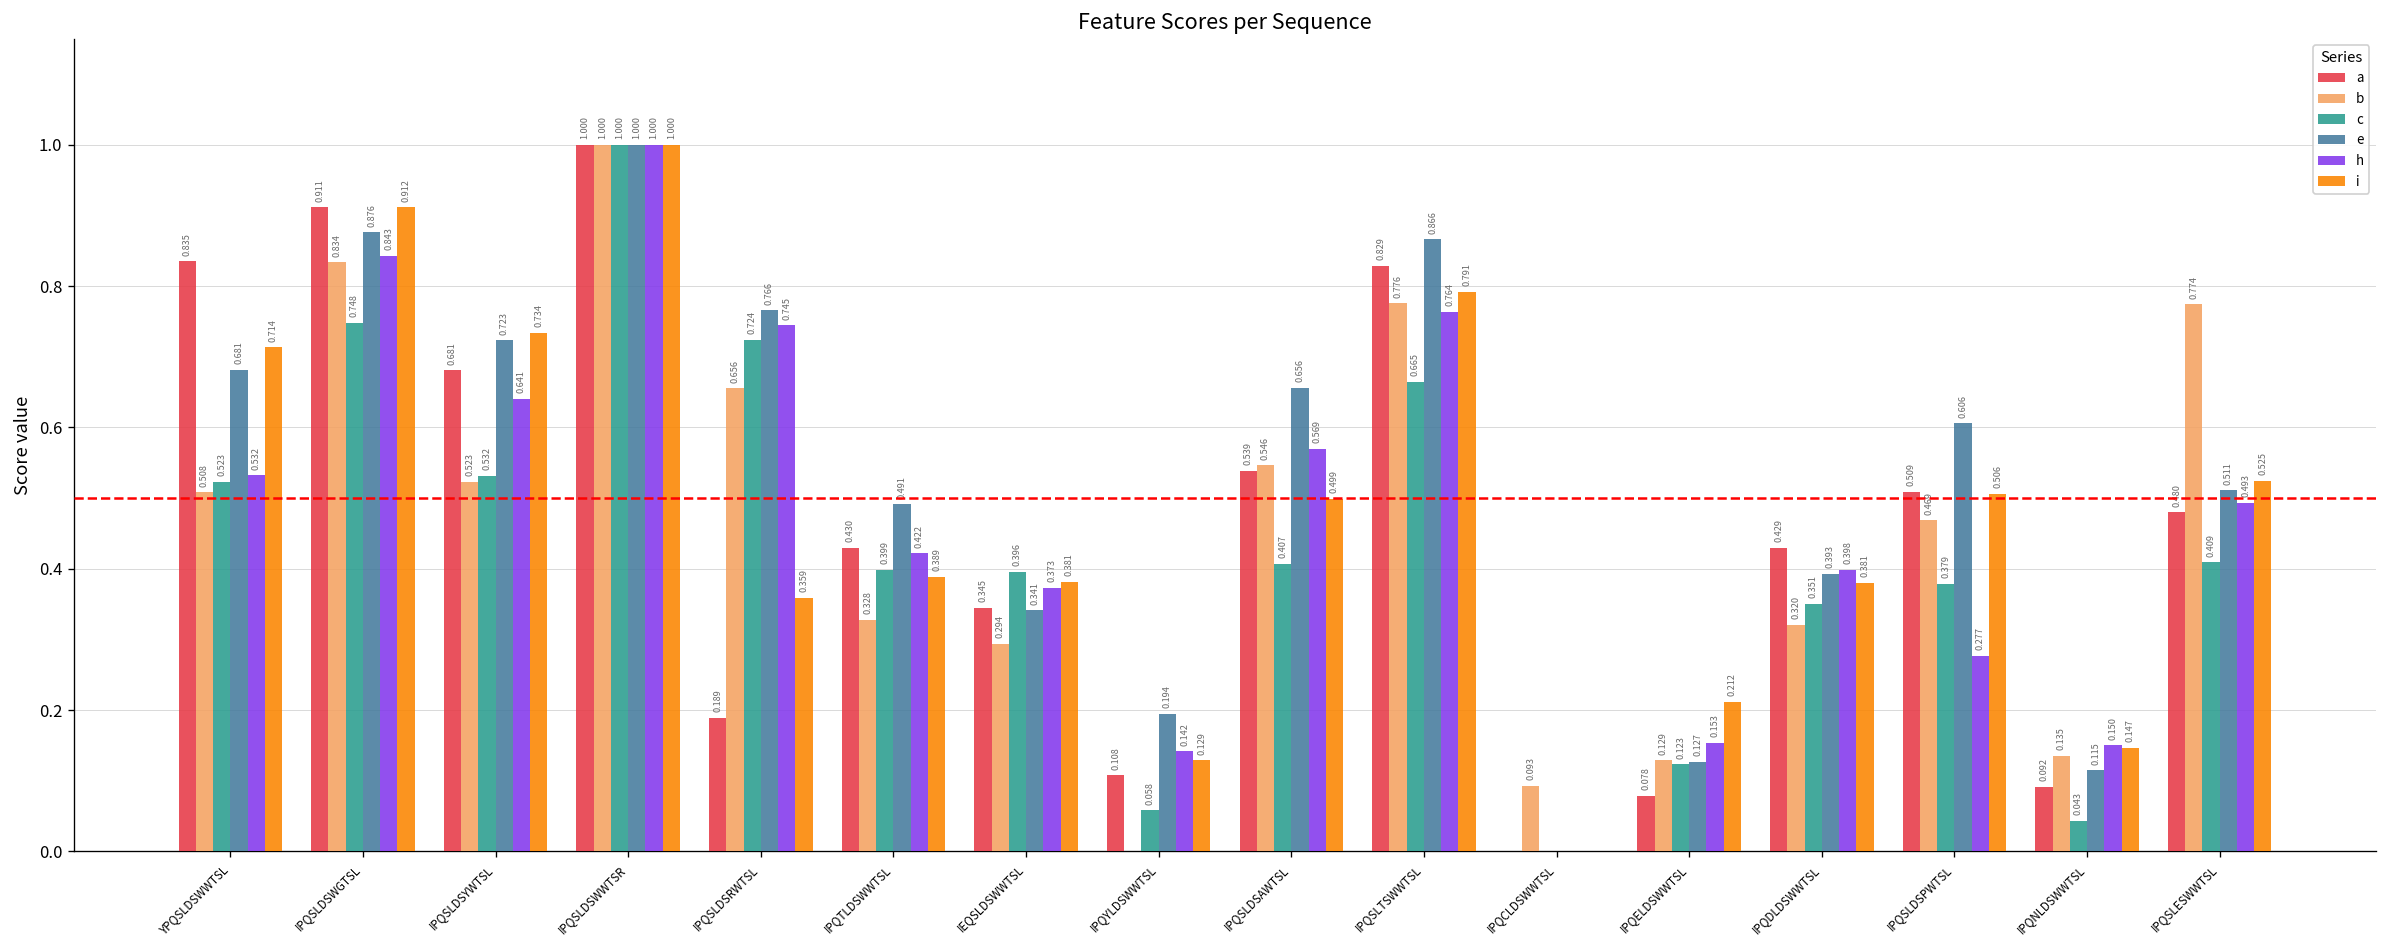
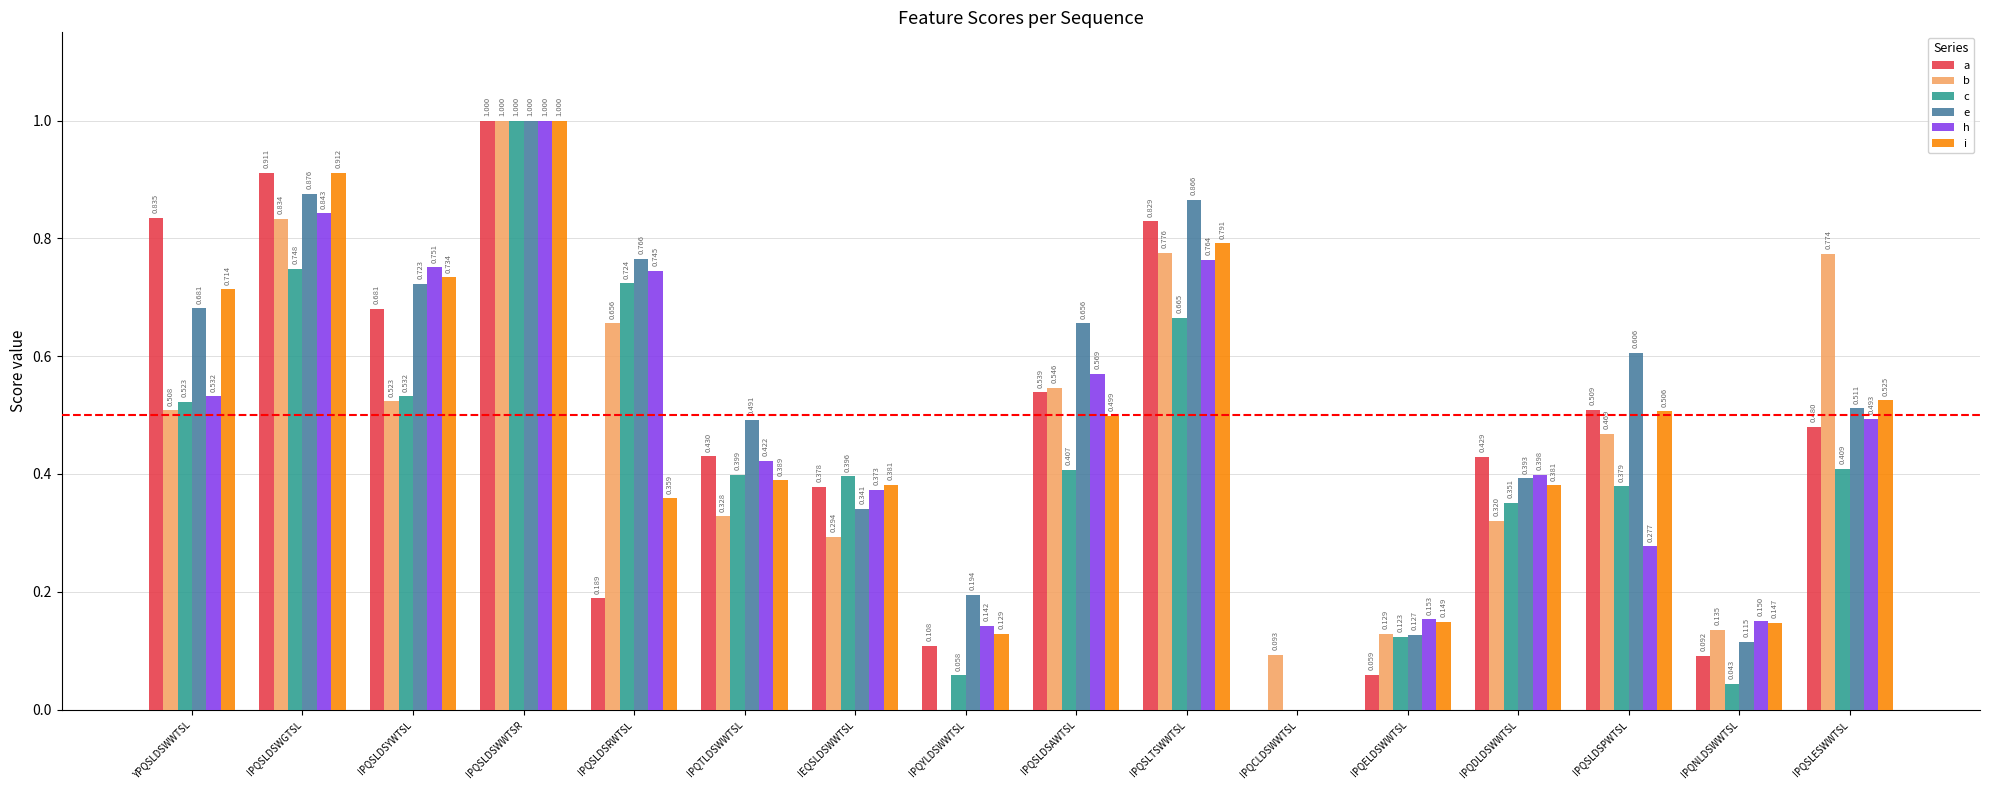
  {
    "a": {
      "YPQSLDSWWTSL": 0.835,
      "IPQSLDSWGTSL": 0.911,
      "IPQSLDSYWTSL": 0.681,
      "IPQSLDSWWTSR": 1.000,
      "IPQSLDSRWTSL": 0.189,
      "IPQTLDSWWTSL": 0.430,
-     "IEQSLDSWWTSL": 0.345,
+     "IEQSLDSWWTSL": 0.378,
      "IPQYLDSWWTSL": 0.108,
      "IPQSLDSAWTSL": 0.539,
      "IPQSLTSWWTSL": 0.829,
-     "IPQELDSWWTSL": 0.078,
+     "IPQELDSWWTSL": 0.059,
      "IPQDLDSWWTSL": 0.429,
      "IPQSLDSPWTSL": 0.509,
      "IPQNLDSWWTSL": 0.092,
      "IPQSLESWWTSL": 0.480
    },
    "b": {
      "YPQSLDSWWTSL": 0.508,
      "IPQSLDSWGTSL": 0.834,
      "IPQSLDSYWTSL": 0.523,
      "IPQSLDSWWTSR": 1.000,
      "IPQSLDSRWTSL": 0.656,
      "IPQTLDSWWTSL": 0.328,
      "IEQSLDSWWTSL": 0.294,
      "IPQSLDSAWTSL": 0.546,
      "IPQSLTSWWTSL": 0.776,
      "IPQCLDSWWTSL": 0.093,
      "IPQELDSWWTSL": 0.129,
      "IPQDLDSWWTSL": 0.320,
      "IPQSLDSPWTSL": 0.469,
      "IPQNLDSWWTSL": 0.135,
      "IPQSLESWWTSL": 0.774
    },
    "h": {
      "YPQSLDSWWTSL": 0.532,
      "IPQSLDSWGTSL": 0.843,
-     "IPQSLDSYWTSL": 0.641,
+     "IPQSLDSYWTSL": 0.751,
      "IPQSLDSWWTSR": 1.000,
      "IPQSLDSRWTSL": 0.745,
      "IPQTLDSWWTSL": 0.422,
      "IEQSLDSWWTSL": 0.373,
      "IPQYLDSWWTSL": 0.142,
      "IPQSLDSAWTSL": 0.569,
      "IPQSLTSWWTSL": 0.764,
      "IPQELDSWWTSL": 0.153,
      "IPQDLDSWWTSL": 0.398,
      "IPQSLDSPWTSL": 0.277,
      "IPQNLDSWWTSL": 0.150,
      "IPQSLESWWTSL": 0.493
    },
    "i": {
      "YPQSLDSWWTSL": 0.714,
      "IPQSLDSWGTSL": 0.912,
      "IPQSLDSYWTSL": 0.734,
      "IPQSLDSWWTSR": 1.000,
      "IPQSLDSRWTSL": 0.359,
      "IPQTLDSWWTSL": 0.389,
      "IEQSLDSWWTSL": 0.381,
      "IPQYLDSWWTSL": 0.129,
      "IPQSLDSAWTSL": 0.499,
      "IPQSLTSWWTSL": 0.791,
-     "IPQELDSWWTSL": 0.212,
+     "IPQELDSWWTSL": 0.149,
      "IPQDLDSWWTSL": 0.381,
      "IPQSLDSPWTSL": 0.506,
      "IPQNLDSWWTSL": 0.147,
      "IPQSLESWWTSL": 0.525
    }
  }
